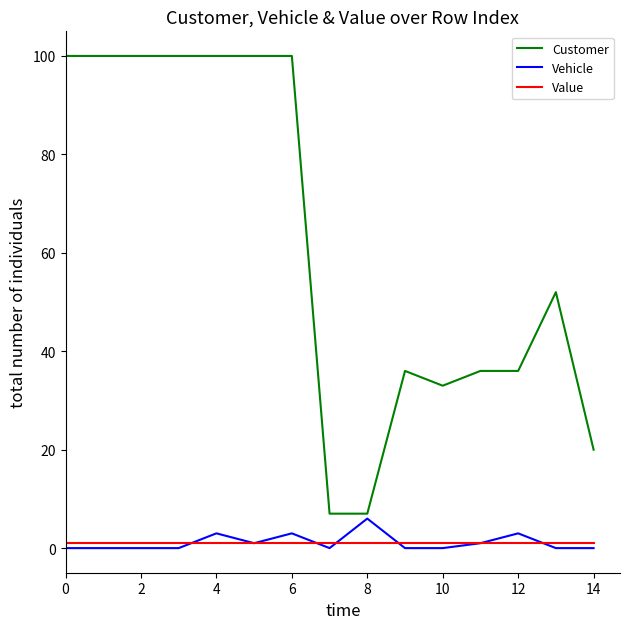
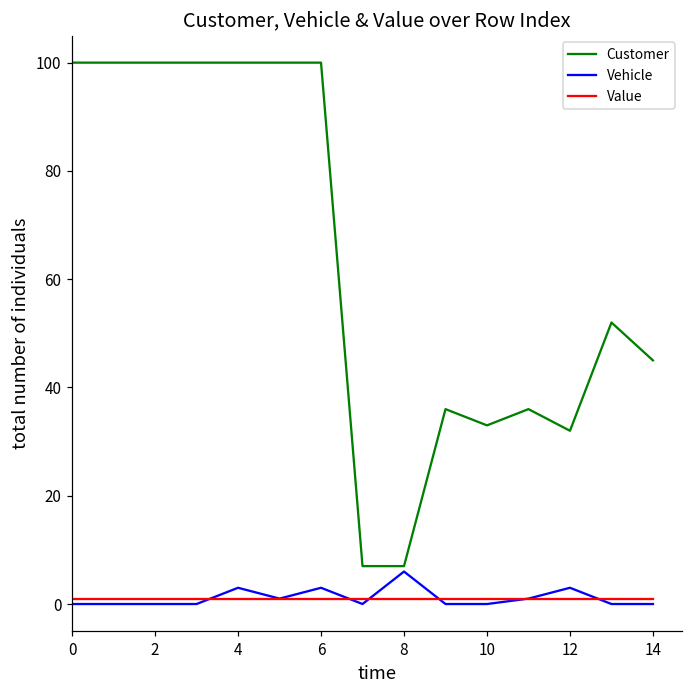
  {
    "Customer": {
      "0": 100,
      "2": 100,
      "4": 100,
      "6": 100,
      "8": 7,
      "10": 33,
-     "12": 36,
-     "14": 20
+     "12": 32,
+     "14": 45
    },
    "Vehicle": {
      "0": 0,
      "2": 0,
      "4": 3,
      "6": 3,
      "8": 6,
      "10": 0,
      "12": 3,
      "14": 0
    },
    "Value": {
      "0": 1,
      "2": 1,
      "4": 1,
      "6": 1,
      "8": 1,
      "10": 1,
      "12": 1,
      "14": 1
    }
  }
